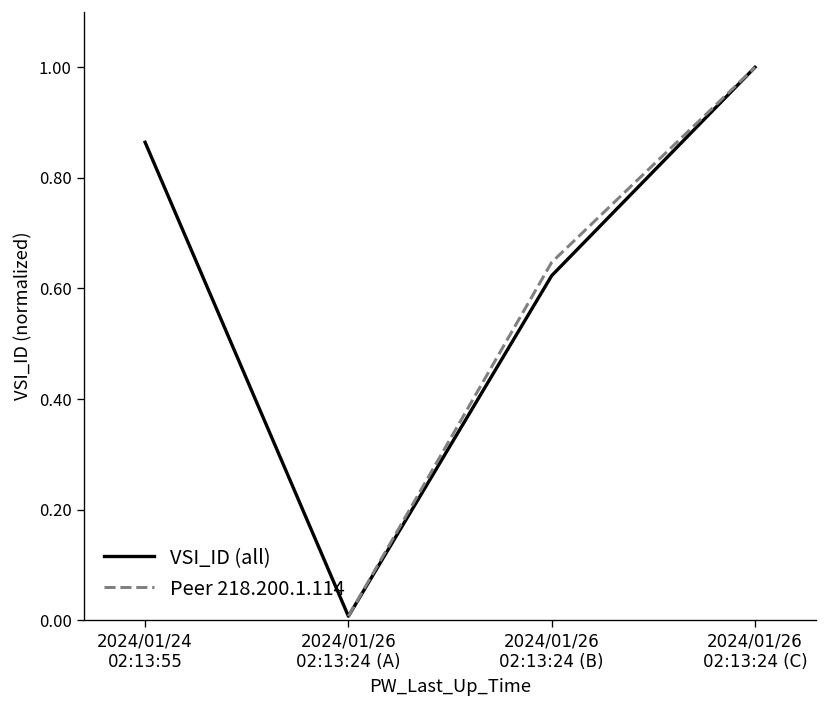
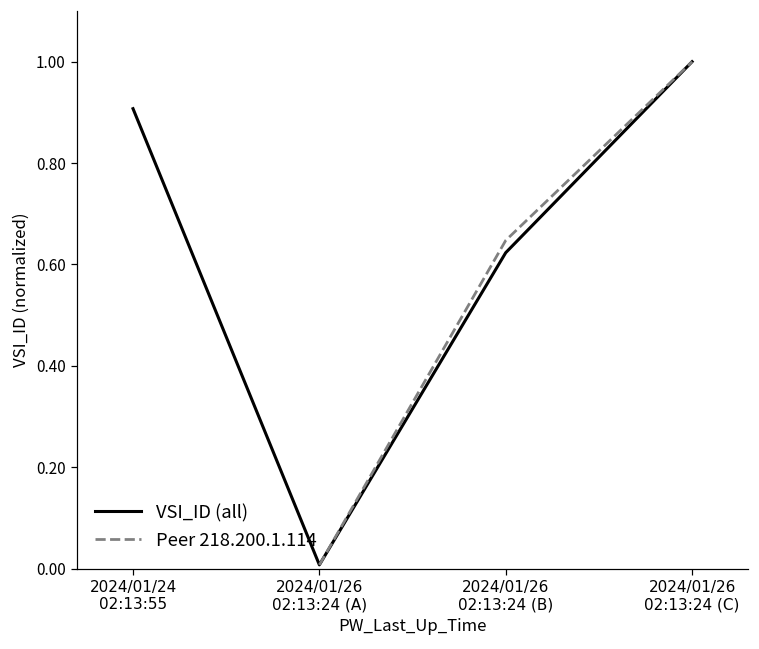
  {
    "VSI_ID (all)": {
-     "2024/01/24 02:13:55": 0.86,
+     "2024/01/24 02:13:55": 0.91,
      "2024/01/26 02:13:24 (B)": 0.62
    },
    "Peer 218.200.1.114": {
      "2024/01/26 02:13:24 (B)": 0.65
    }
  }
